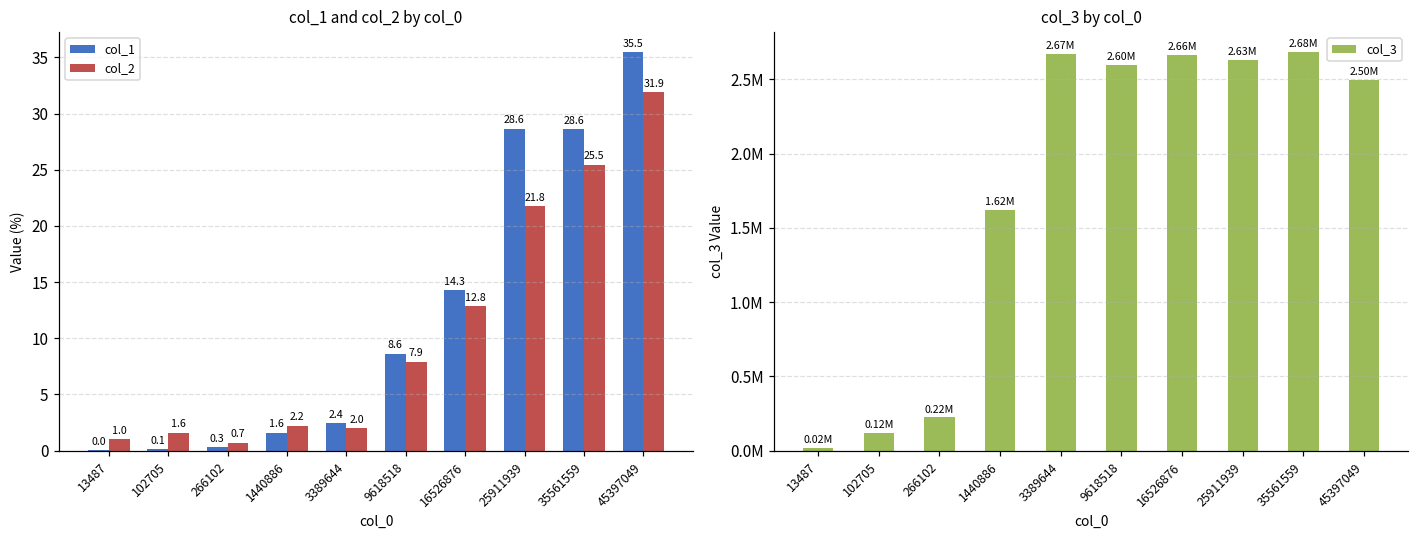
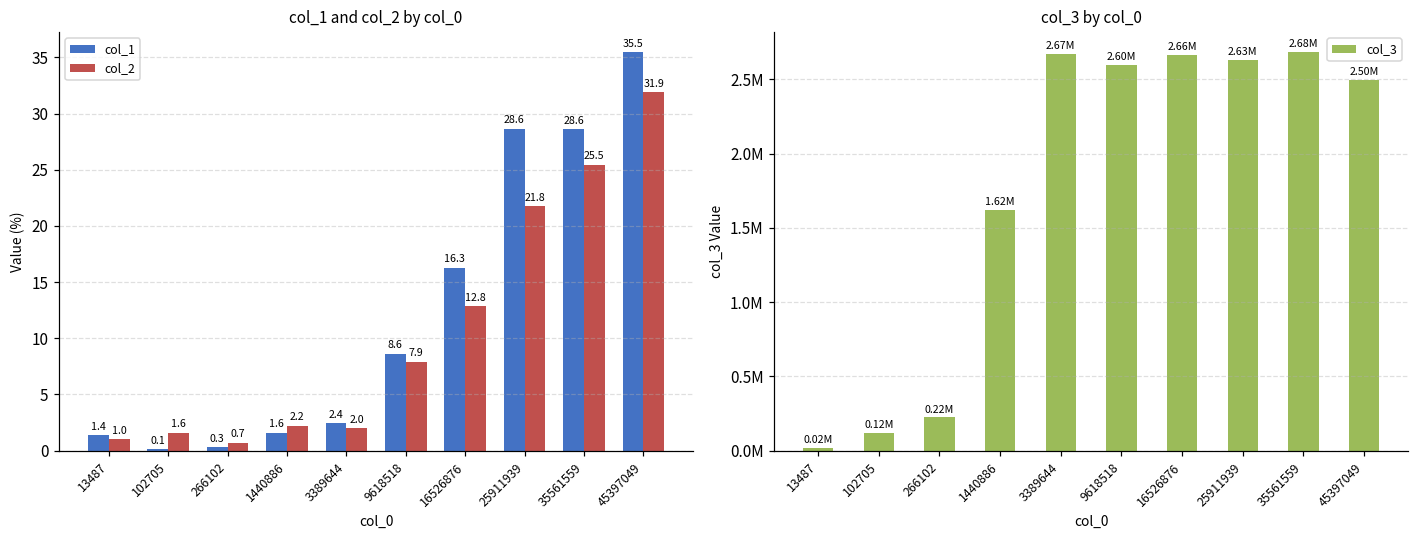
  {
    "col_1 and col_2 by col_0": {
      "col_1": {
-       "13487": "0.0",
+       "13487": "1.4",
        "102705": "0.1",
        "266102": "0.3",
        "1440886": "1.6",
        "3389644": "2.4",
        "9618518": "8.6",
-       "16526876": "14.3",
+       "16526876": "16.3",
        "25911939": "28.6",
        "35561559": "28.6",
        "45397049": "35.5"
      },
      "col_2": {
        "13487": "1.0",
        "102705": "1.6",
        "266102": "0.7",
        "1440886": "2.2",
        "3389644": "2.0",
        "9618518": "7.9",
        "16526876": "12.8",
        "25911939": "21.8",
        "35561559": "25.5",
        "45397049": "31.9"
      }
    },
    "col_3 by col_0": {
      "13487": "0.02M",
      "102705": "0.12M",
      "266102": "0.22M",
      "1440886": "1.62M",
      "3389644": "2.67M",
      "9618518": "2.60M",
      "16526876": "2.66M",
      "25911939": "2.63M",
      "35561559": "2.68M",
      "45397049": "2.50M"
    }
  }
